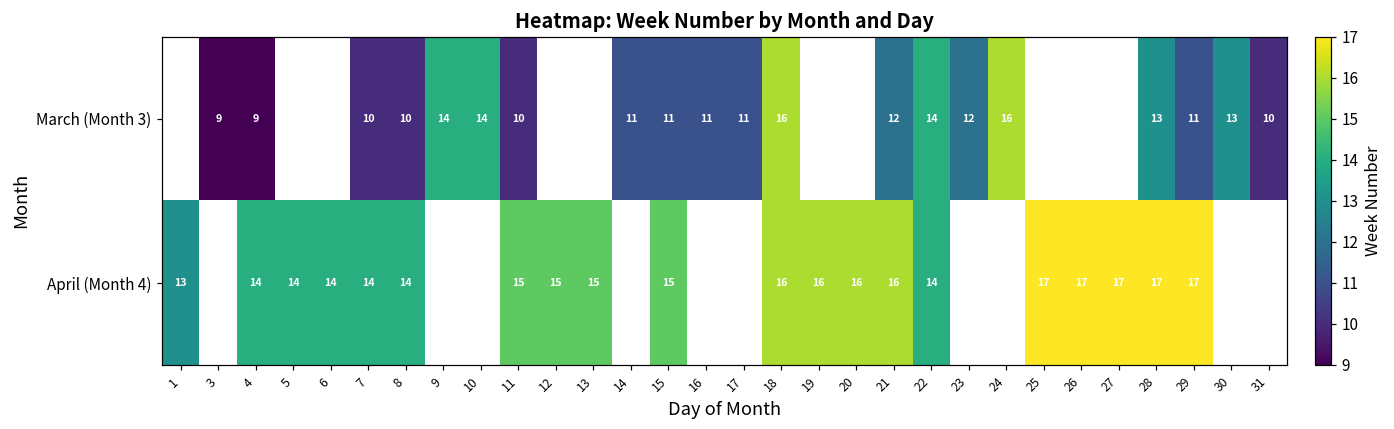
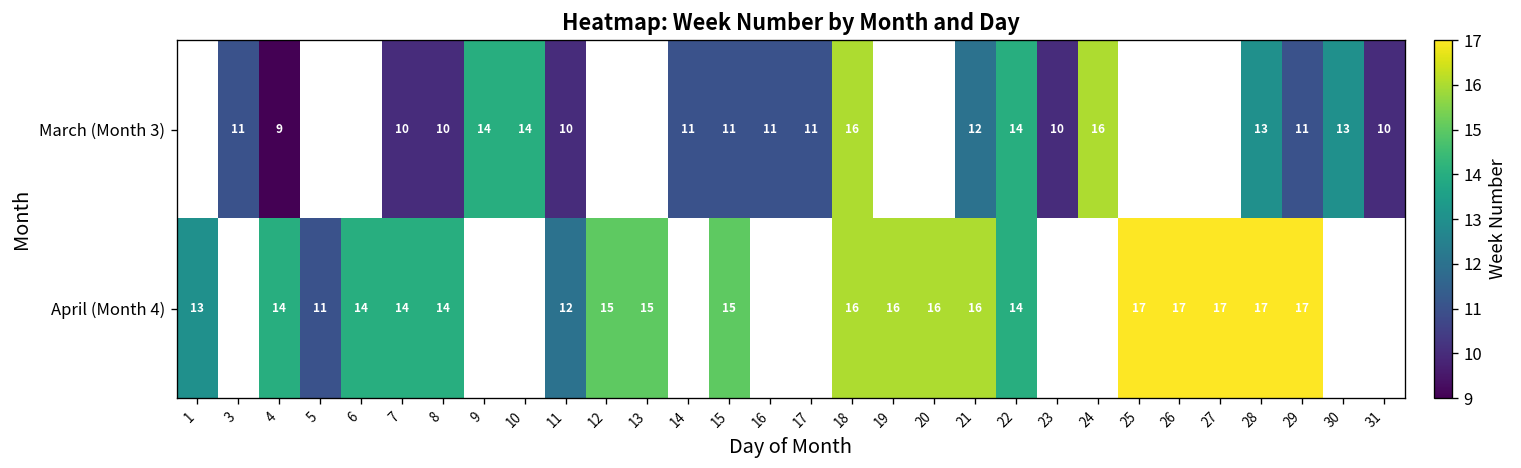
  {
    "March (Month 3)": {
-     "3": 9,
+     "3": 11,
      "4": 9,
      "7": 10,
      "8": 10,
      "9": 14,
      "10": 14,
      "11": 10,
      "14": 11,
      "15": 11,
      "16": 11,
      "17": 11,
      "18": 16,
      "21": 12,
      "22": 14,
-     "23": 12,
+     "23": 10,
      "24": 16,
      "28": 13,
      "29": 11,
      "30": 13,
      "31": 10
    },
    "April (Month 4)": {
      "1": 13,
      "4": 14,
-     "5": 14,
+     "5": 11,
      "6": 14,
      "7": 14,
      "8": 14,
-     "11": 15,
+     "11": 12,
      "12": 15,
      "13": 15,
      "15": 15,
      "18": 16,
      "19": 16,
      "20": 16,
      "21": 16,
      "22": 14,
      "25": 17,
      "26": 17,
      "27": 17,
      "28": 17,
      "29": 17
    }
  }
